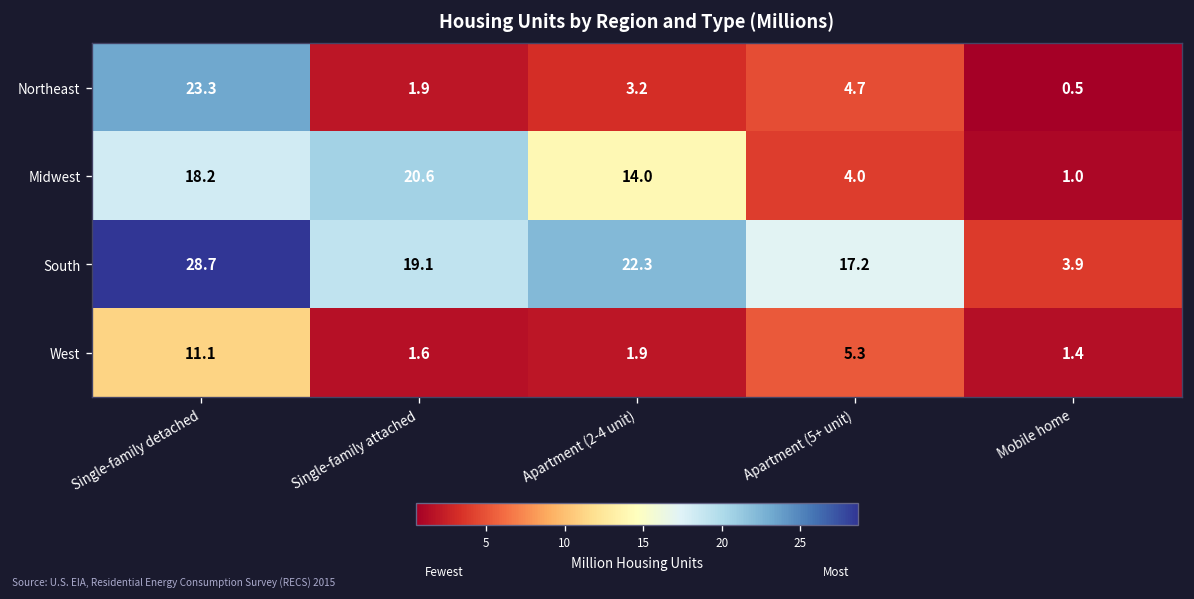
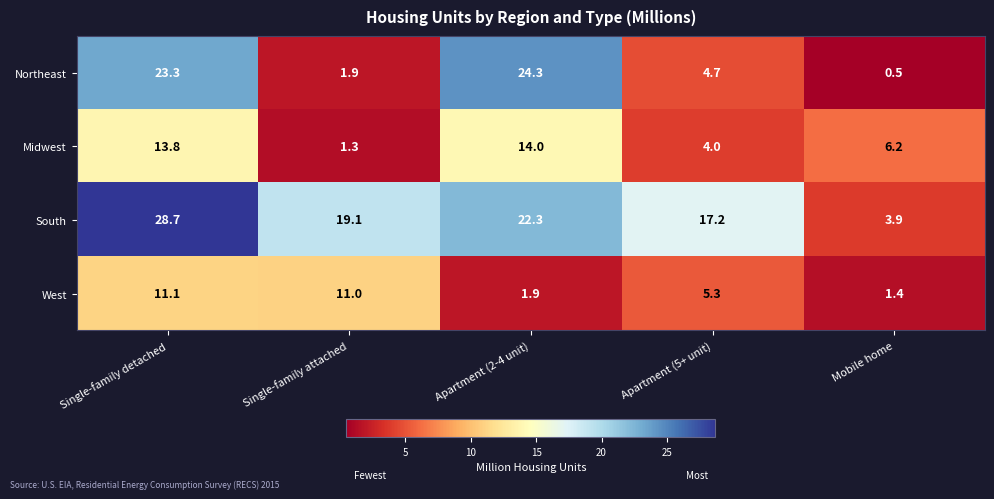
  {
    "Northeast": {
      "Single-family detached": 23.3,
      "Single-family attached": 1.9,
-     "Apartment (2-4 unit)": 3.2,
+     "Apartment (2-4 unit)": 24.3,
      "Apartment (5+ unit)": 4.7,
      "Mobile home": 0.5
    },
    "Midwest": {
-     "Single-family detached": 18.2,
-     "Single-family attached": 20.6,
+     "Single-family detached": 13.8,
+     "Single-family attached": 1.3,
      "Apartment (2-4 unit)": 14.0,
      "Apartment (5+ unit)": 4.0,
-     "Mobile home": 1.0
+     "Mobile home": 6.2
    },
    "South": {
      "Single-family detached": 28.7,
      "Single-family attached": 19.1,
      "Apartment (2-4 unit)": 22.3,
      "Apartment (5+ unit)": 17.2,
      "Mobile home": 3.9
    },
    "West": {
      "Single-family detached": 11.1,
-     "Single-family attached": 1.6,
+     "Single-family attached": 11.0,
      "Apartment (2-4 unit)": 1.9,
      "Apartment (5+ unit)": 5.3,
      "Mobile home": 1.4
    }
  }
